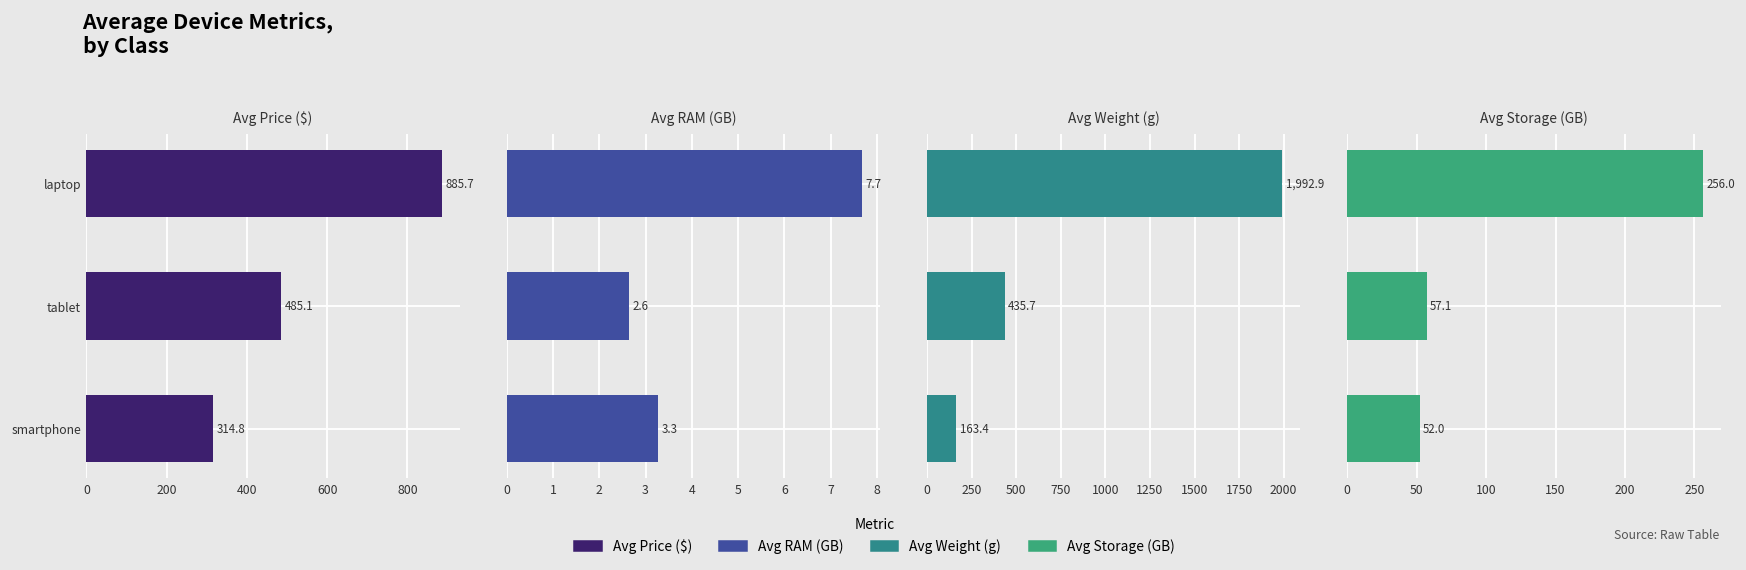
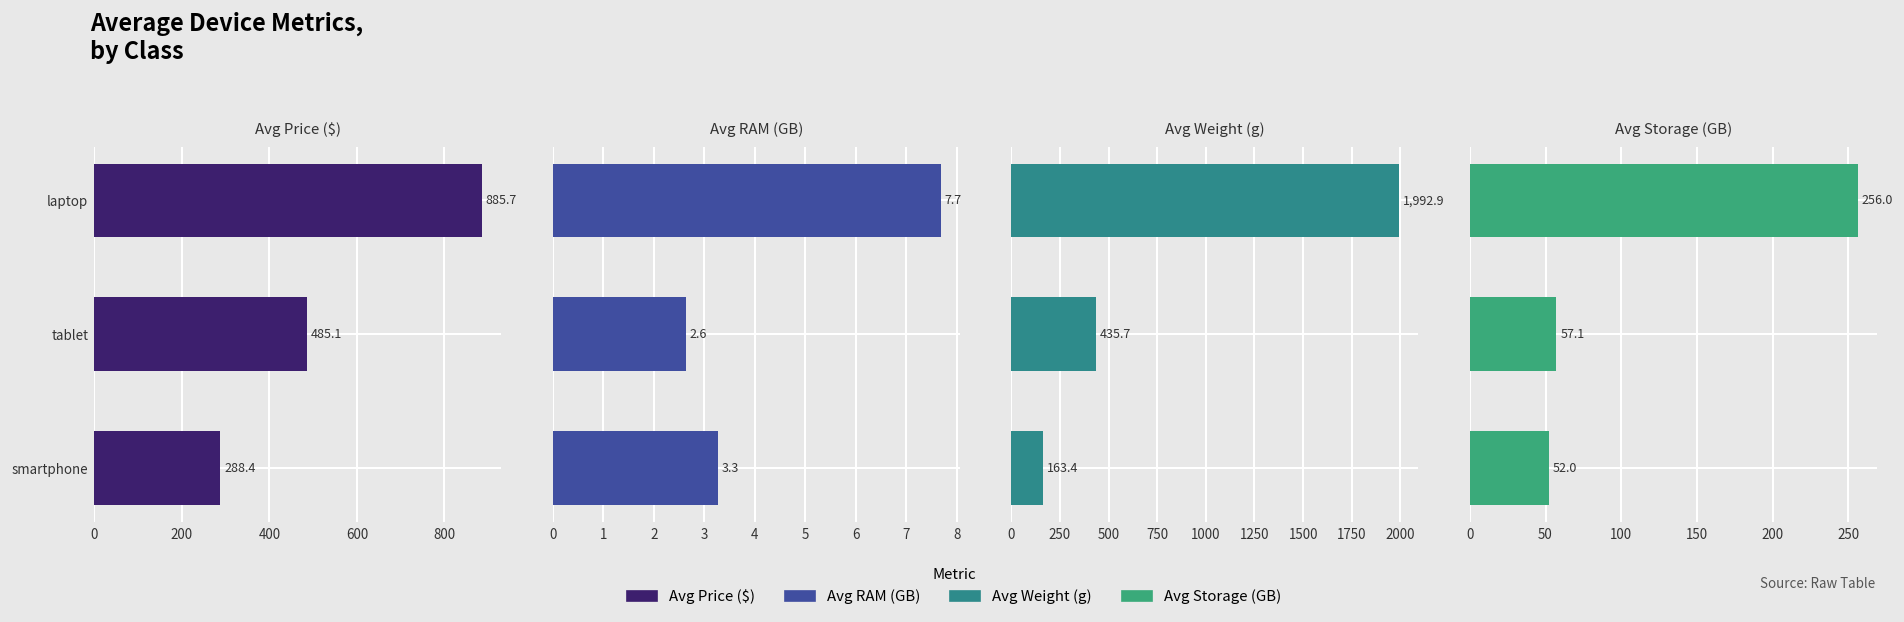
  {
    "Avg Price ($)": {
      "laptop": 885.7,
      "tablet": 485.1,
-     "smartphone": 314.8
+     "smartphone": 288.4
    }
  }
